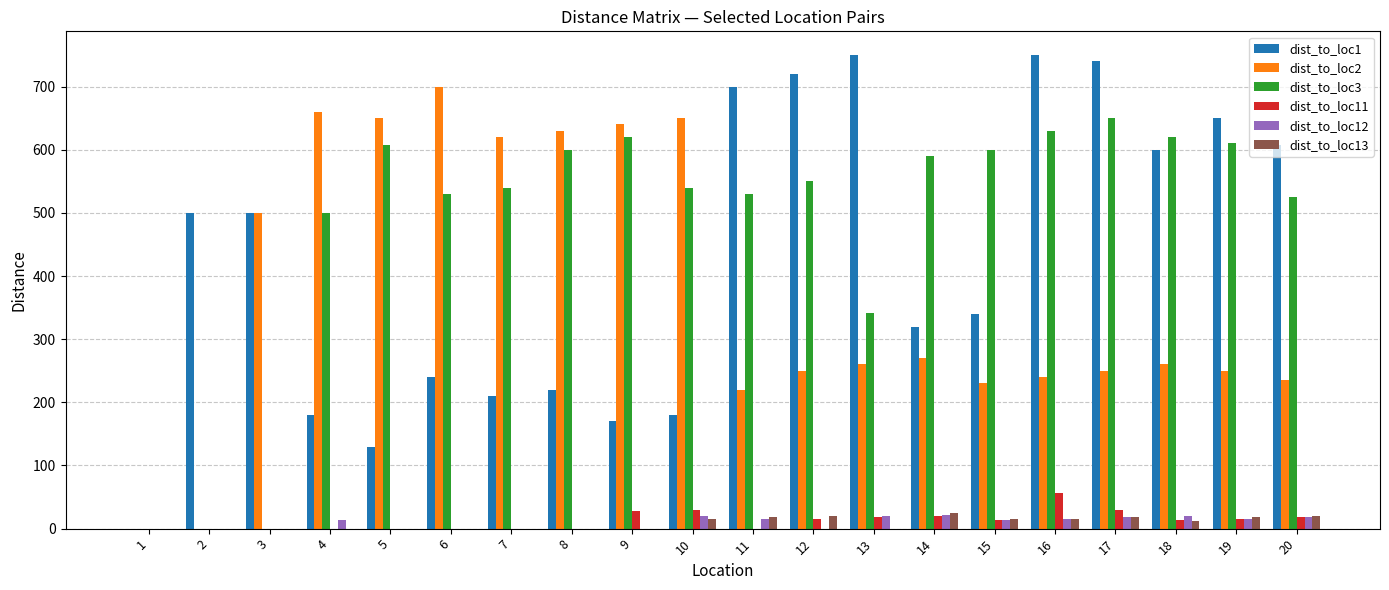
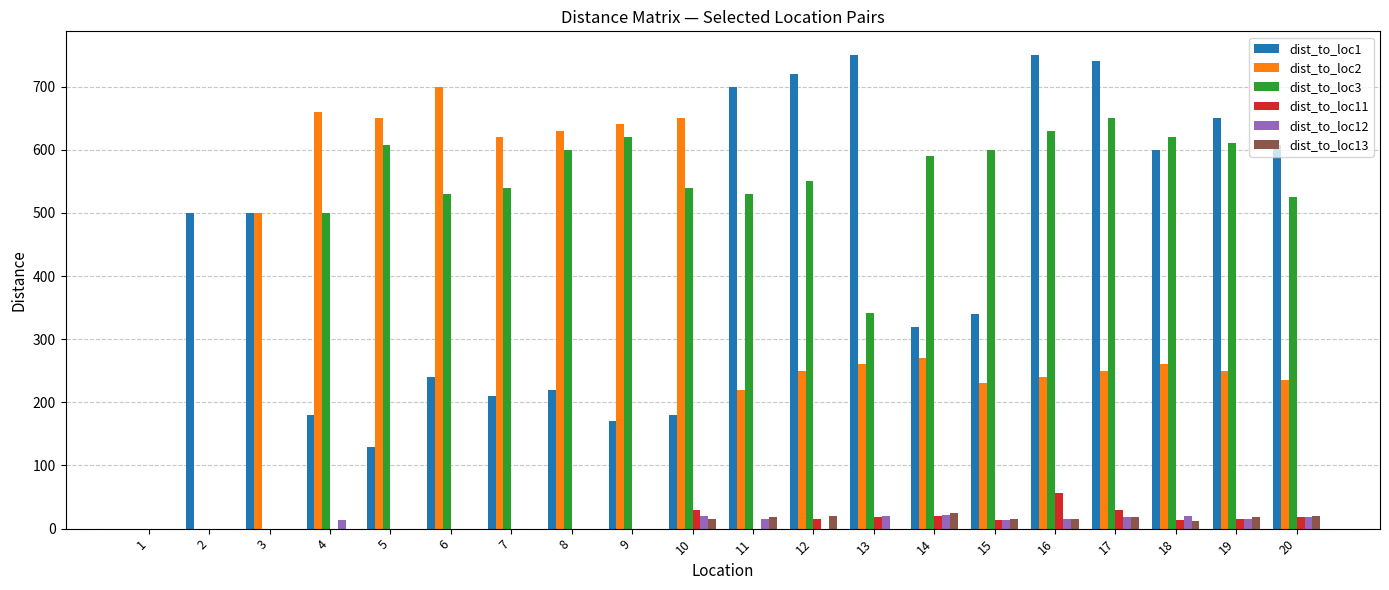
  {
    "dist_to_loc1": {
      "1": 0,
      "2": 500,
      "3": 500,
      "4": 180,
      "5": 130,
      "6": 240,
      "7": 210,
      "8": 220,
      "9": 170,
      "10": 180,
      "11": 700,
      "12": 720,
      "13": 750,
      "14": 320,
      "15": 340,
      "16": 750,
      "17": 740,
      "18": 600,
      "19": 650
    },
    "dist_to_loc2": {
      "1": 0,
      "2": 0,
      "3": 500,
      "4": 660,
      "5": 650,
      "6": 700,
      "7": 620,
      "8": 630,
      "9": 640,
      "10": 650,
      "11": 220,
      "12": 250,
      "13": 260,
      "14": 270,
      "15": 230,
      "16": 240,
      "17": 250,
      "18": 260,
      "19": 250,
      "20": 240
    },
    "dist_to_loc3": {
      "1": 0,
      "2": 0,
      "3": 0,
      "4": 500,
      "5": 610,
      "6": 530,
      "7": 540,
      "8": 600,
      "9": 620,
      "10": 540,
      "11": 530,
      "12": 550,
      "13": 340,
      "14": 590,
      "15": 600,
      "16": 630,
      "17": 650,
      "18": 620,
      "19": 610,
      "20": 530
    },
    "dist_to_loc11": {
      "1": 0,
      "2": 0,
      "3": 0,
      "4": 0,
      "5": 0,
      "6": 0,
      "7": 0,
      "8": 0,
-     "9": 30,
+     "9": 0,
      "10": 30,
      "11": 0,
      "12": 20,
      "13": 20,
      "14": 20,
      "15": 10,
      "16": 60,
      "17": 30,
      "18": 10,
      "19": 20,
      "20": 20
    },
    "dist_to_loc12": {
      "1": 0,
      "2": 0,
      "3": 0,
      "4": 10,
      "5": 0,
      "6": 0,
      "7": 0,
      "8": 0,
      "9": 0,
      "10": 20,
      "11": 20,
      "12": 0,
      "13": 20,
      "14": 20,
      "15": 10,
      "16": 20,
      "17": 20,
      "18": 20,
      "19": 20,
      "20": 20
    },
    "dist_to_loc13": {
      "1": 0,
      "2": 0,
      "3": 0,
      "4": 0,
      "5": 0,
      "6": 0,
      "7": 0,
      "8": 0,
      "9": 0,
      "10": 20,
      "11": 20,
      "12": 20,
      "13": 0,
      "14": 20,
      "15": 20,
      "16": 20,
      "17": 20,
      "18": 10,
      "19": 20,
      "20": 20
    }
  }
